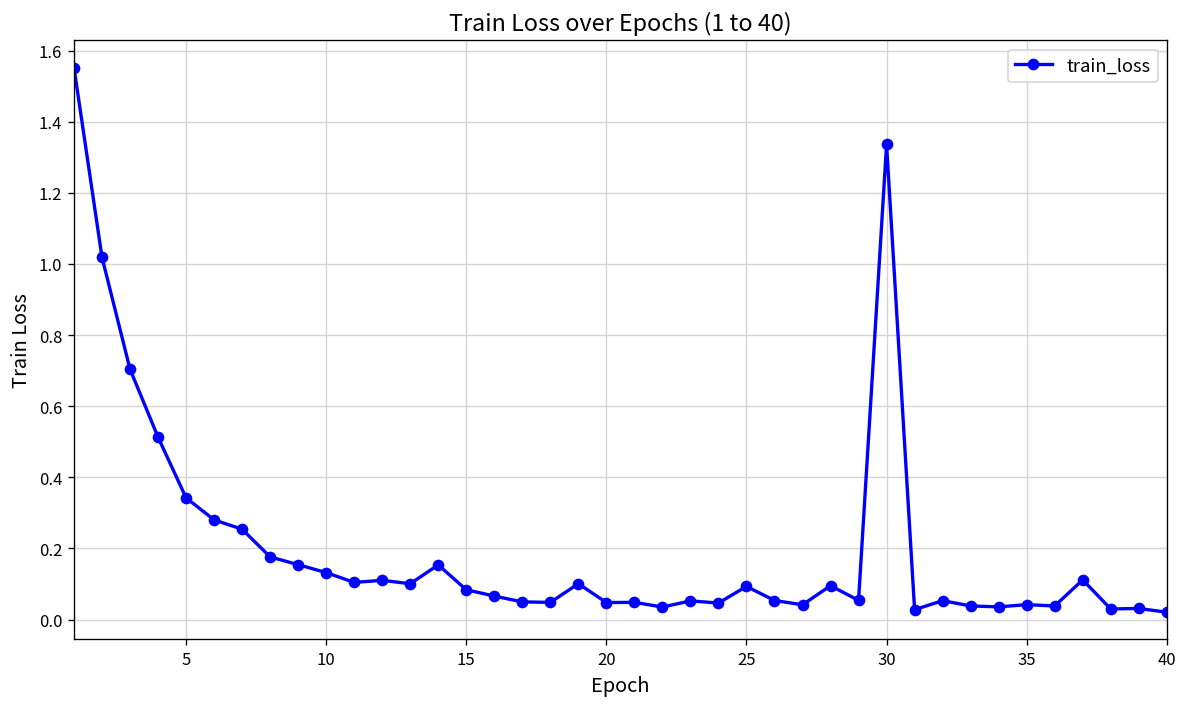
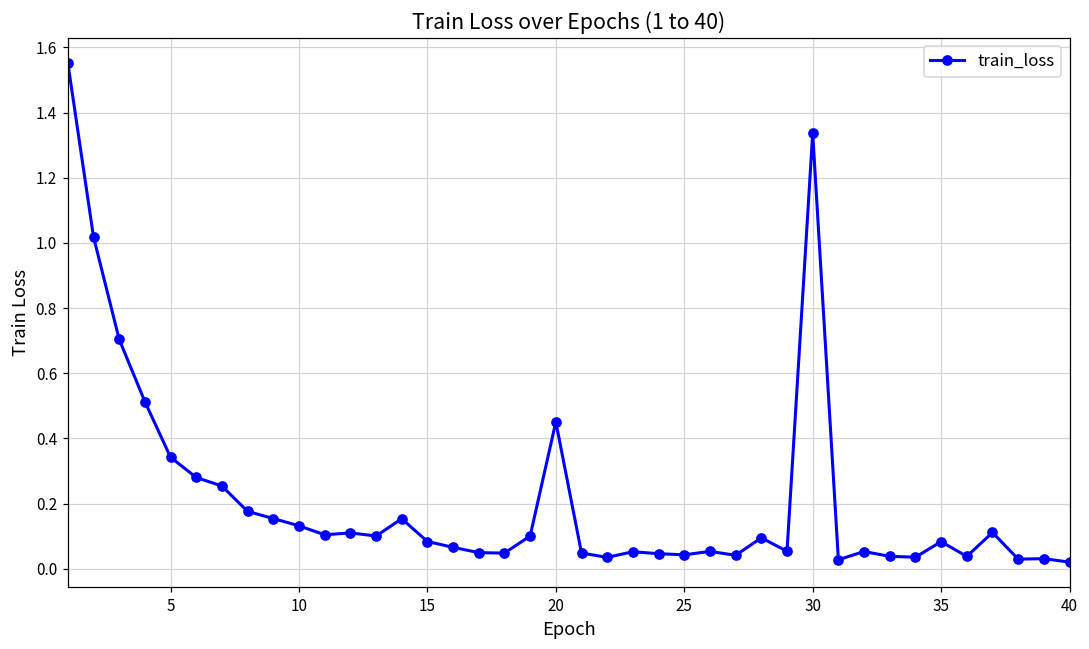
  {
    "5": 0.34,
    "10": 0.13,
    "15": 0.08,
-   "20": 0.05,
-   "25": 0.09,
+   "20": 0.45,
+   "25": 0.04,
    "30": 1.34,
-   "35": 0.04,
+   "35": 0.08,
    "40": 0.02
  }
